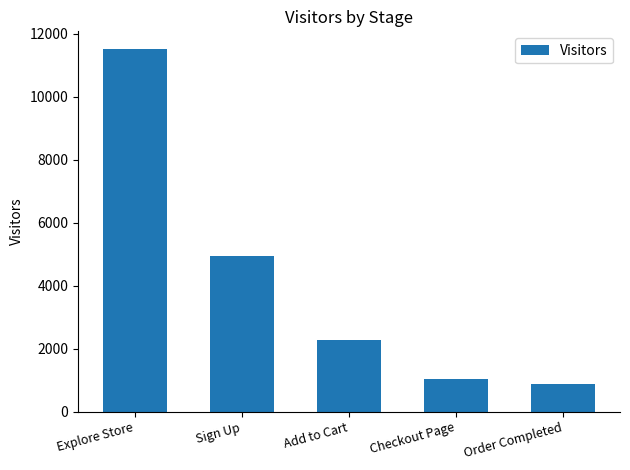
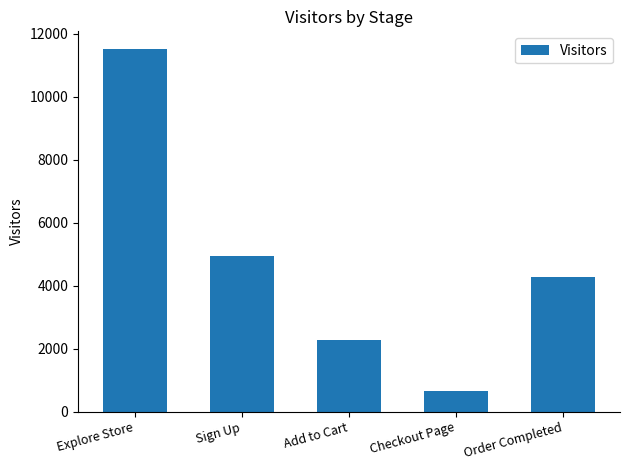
  {
    "Explore Store": 11500,
    "Sign Up": 4900,
    "Add to Cart": 2300,
-   "Checkout Page": 1000,
-   "Order Completed": 900
+   "Checkout Page": 700,
+   "Order Completed": 4300
  }
